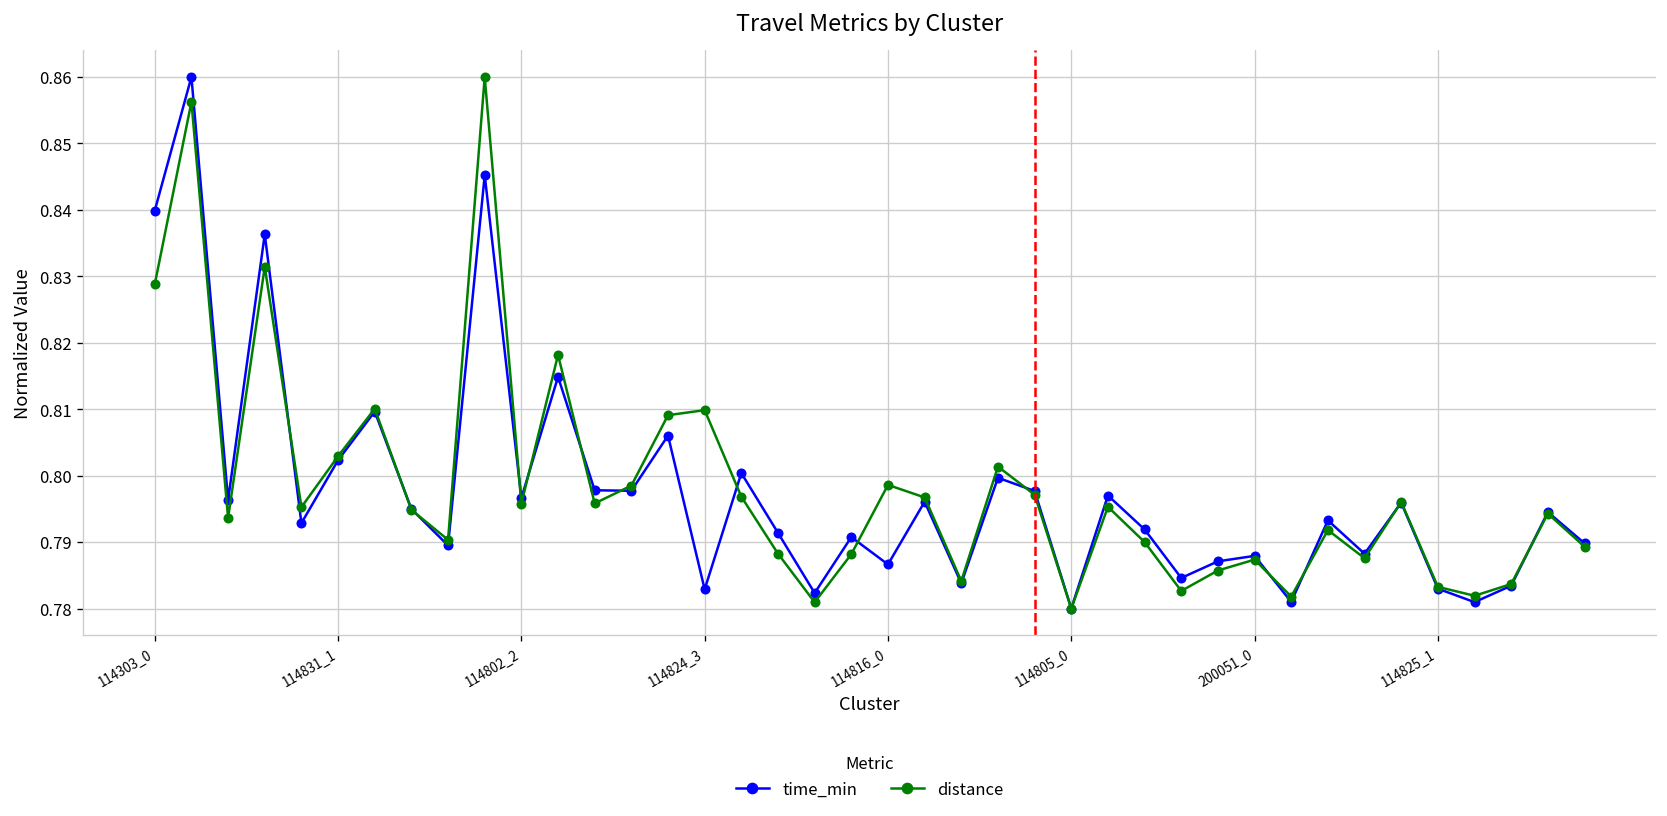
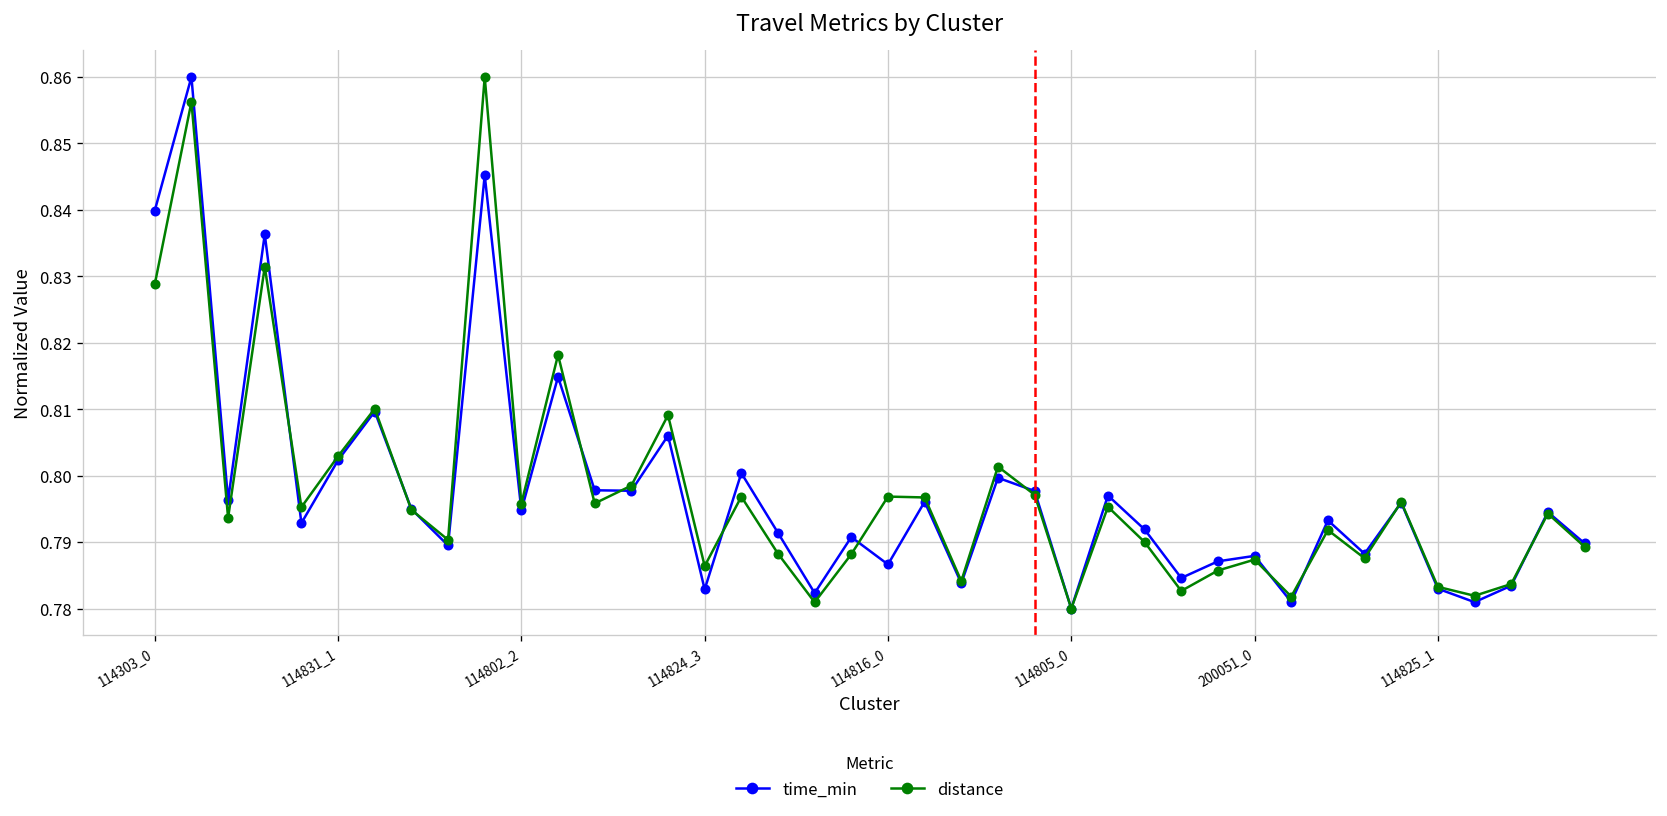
  {
    "time_min": {
      "114303_0": 0.840,
      "114831_1": 0.802,
-     "114802_2": 0.797,
+     "114802_2": 0.795,
      "114824_3": 0.783,
      "114816_0": 0.787,
      "200051_0": 0.788
    },
    "distance": {
      "114303_0": 0.829,
      "114831_1": 0.803,
      "114802_2": 0.796,
-     "114824_3": 0.810,
-     "114816_0": 0.799,
+     "114824_3": 0.786,
+     "114816_0": 0.797,
      "200051_0": 0.787
    }
  }
